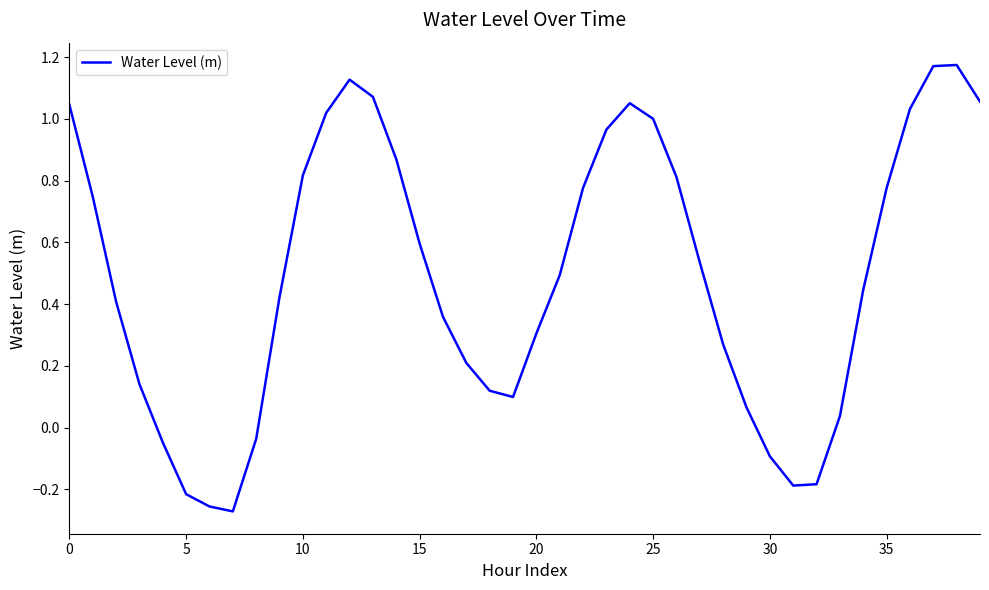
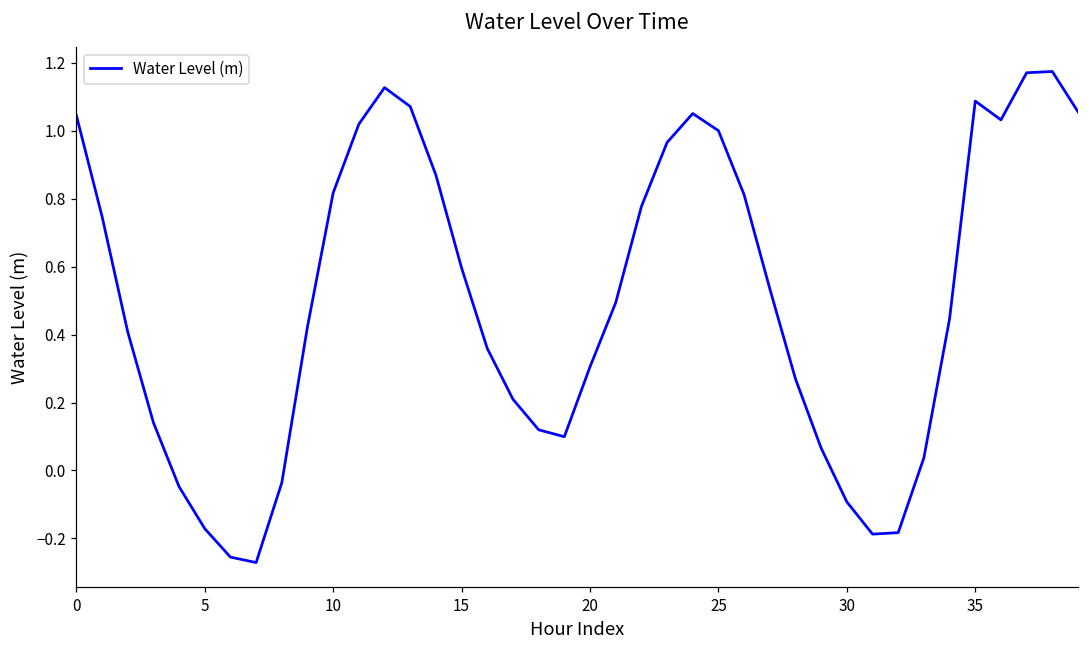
  {
    "0": 1.05,
-   "5": -0.22,
+   "5": -0.17,
    "10": 0.82,
    "15": 0.60,
    "20": 0.31,
    "25": 1.00,
    "30": -0.09,
-   "35": 0.78
+   "35": 1.09
  }
